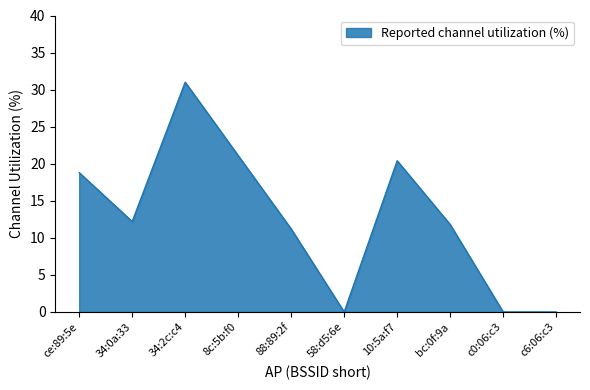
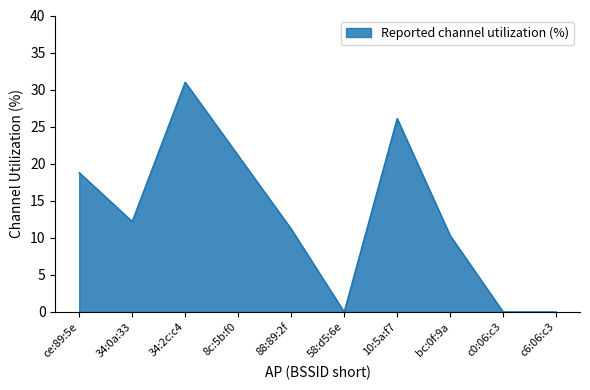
  {
    "ce:89:5e": 19,
    "34:0a:33": 12,
    "34:2c:c4": 31,
    "8c:5b:f0": 21,
    "88:89:2f": 11,
    "58:d5:6e": 0,
-   "10:5a:f7": 20,
-   "bc:0f:9a": 12,
+   "10:5a:f7": 26,
+   "bc:0f:9a": 10,
    "c0:06:c3": 0,
    "c6:06:c3": 0
  }
